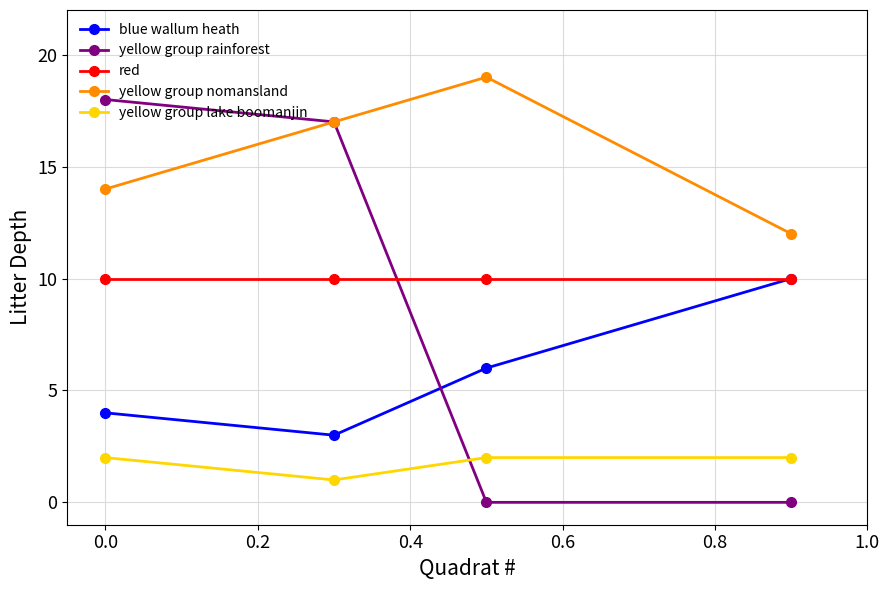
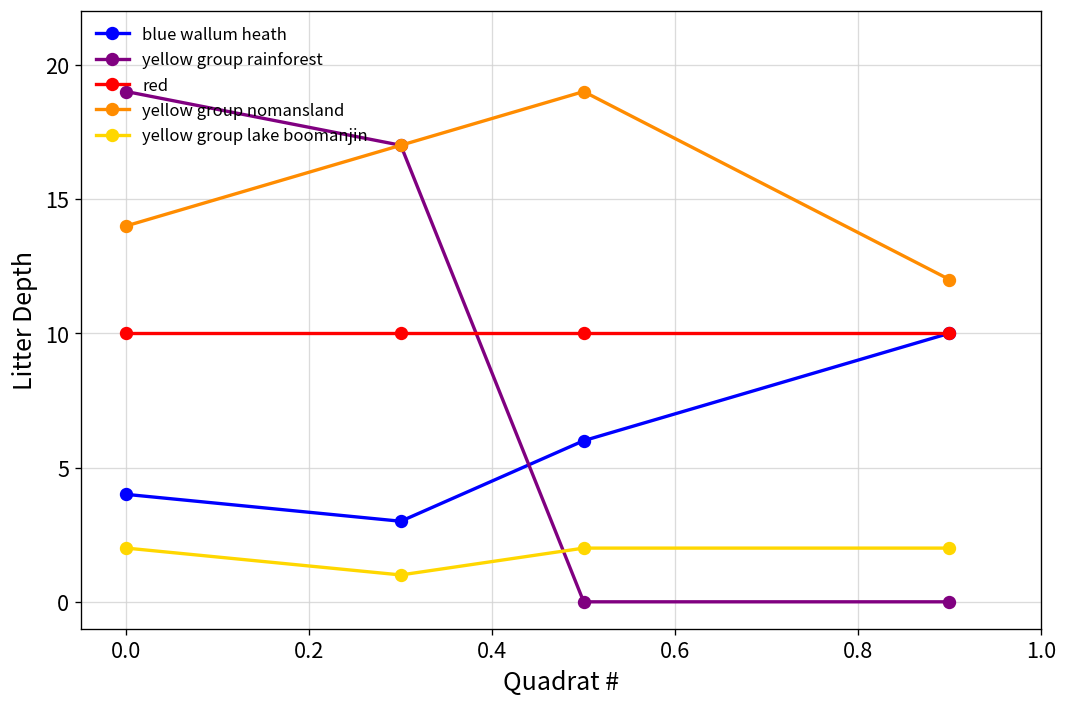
  {
    "blue wallum heath": {
      "0.0": 4
    },
    "yellow group rainforest": {
-     "0.0": 18
+     "0.0": 19
    },
    "red": {
      "0.0": 10
    },
    "yellow group nomansland": {
      "0.0": 14
    },
    "yellow group lake boomanjin": {
      "0.0": 2
    }
  }
